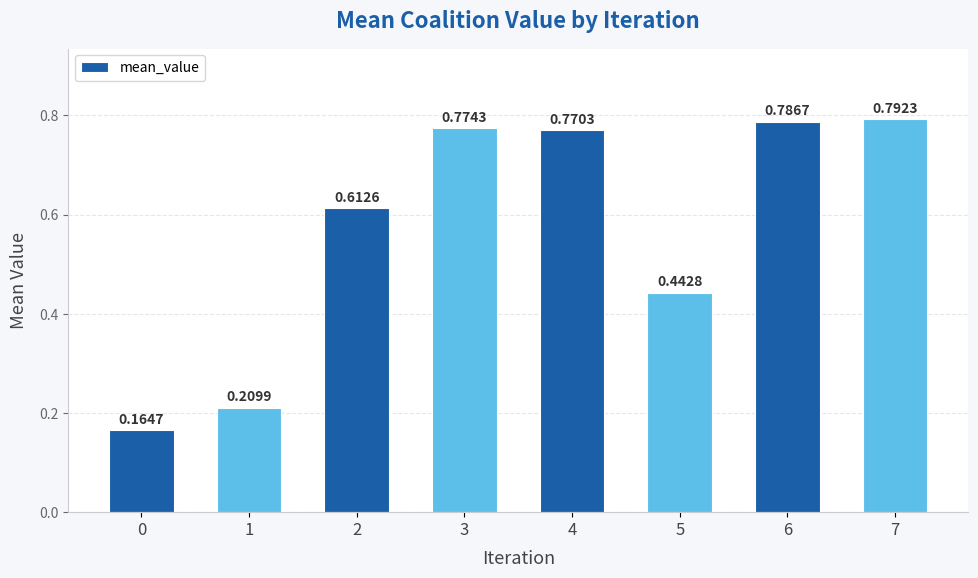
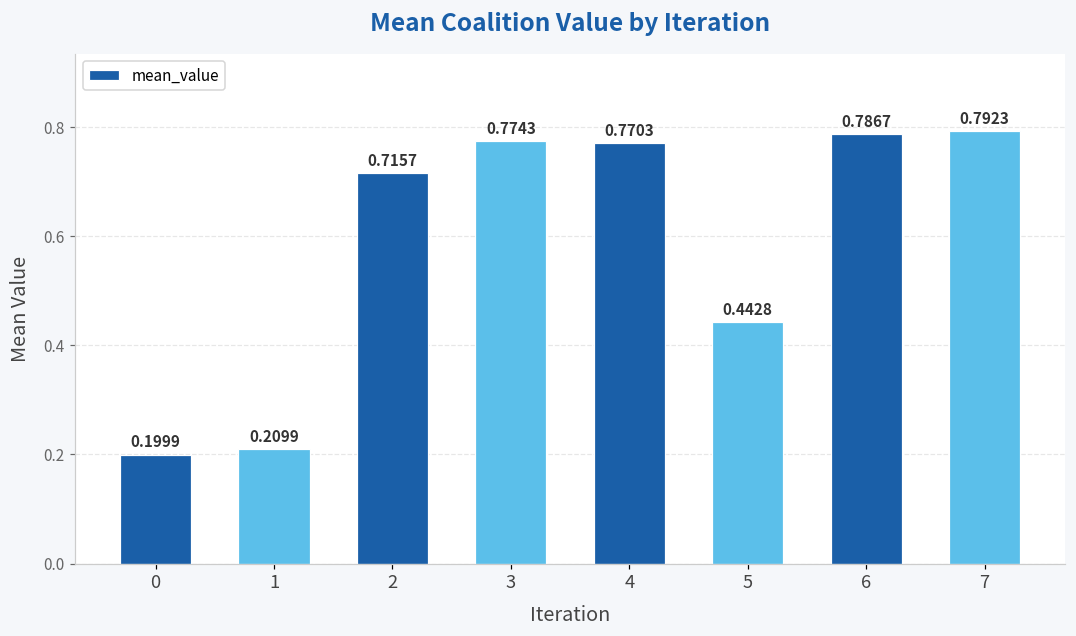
  {
-   "0": 0.1647,
+   "0": 0.1999,
    "1": 0.2099,
-   "2": 0.6126,
+   "2": 0.7157,
    "3": 0.7743,
    "4": 0.7703,
    "5": 0.4428,
    "6": 0.7867,
    "7": 0.7923
  }
